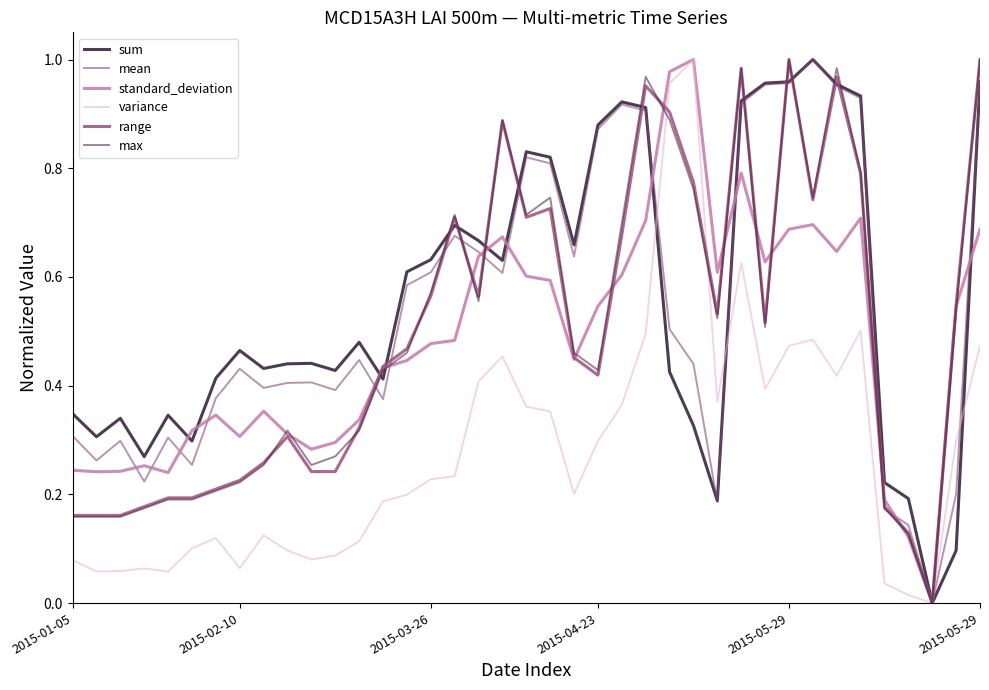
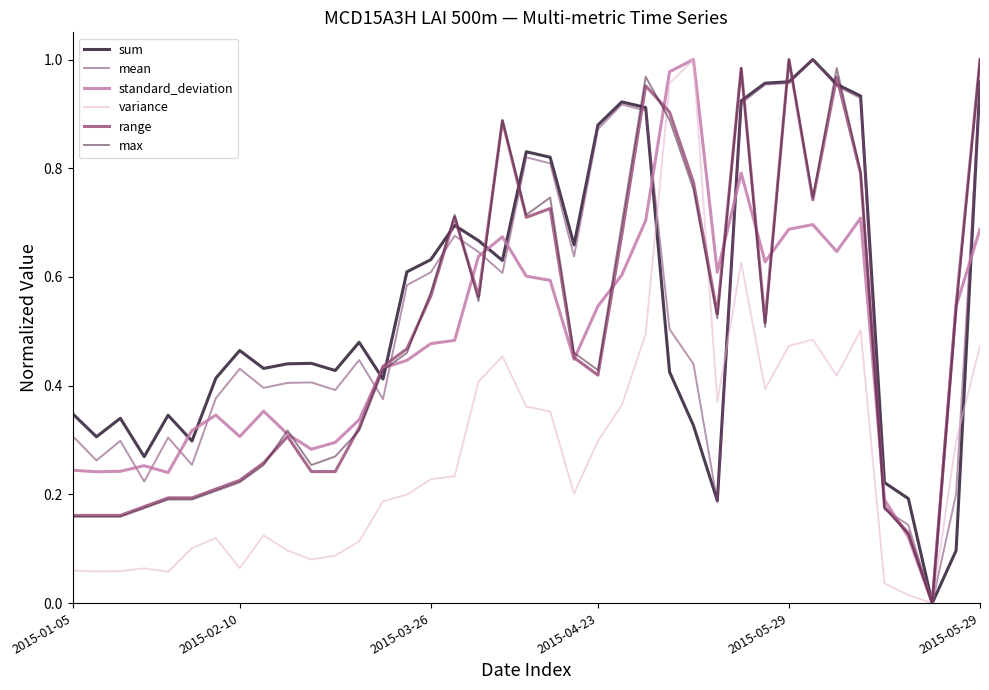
  {
    "variance": {
-     "2015-01-05": 0.08,
+     "2015-01-05": 0.06,
      "2015-02-10": 0.06,
      "2015-03-26": 0.23,
      "2015-04-23": 0.30
    }
  }
